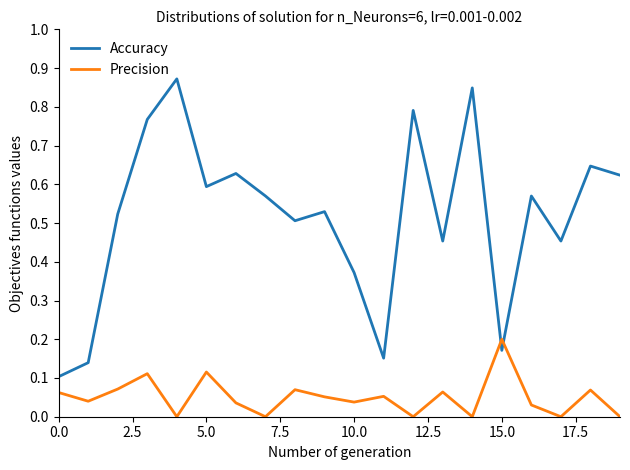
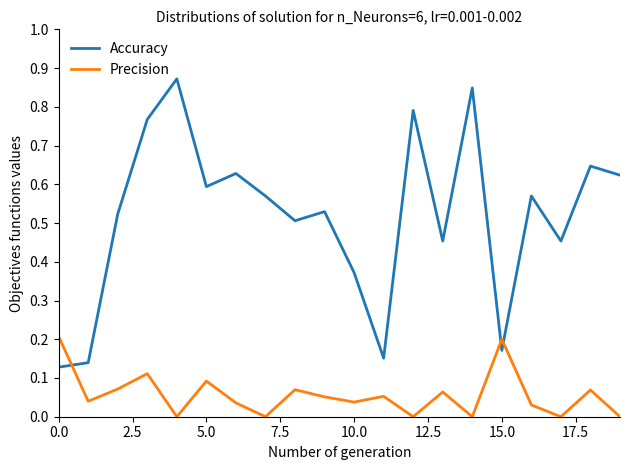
  {
    "Accuracy": {
-     "0.0": 0.10,
+     "0.0": 0.13,
      "5.0": 0.59,
      "10.0": 0.37,
      "15.0": 0.17
    },
    "Precision": {
-     "0.0": 0.06,
-     "5.0": 0.12,
+     "0.0": 0.21,
+     "5.0": 0.09,
      "10.0": 0.04,
      "15.0": 0.20
    }
  }
